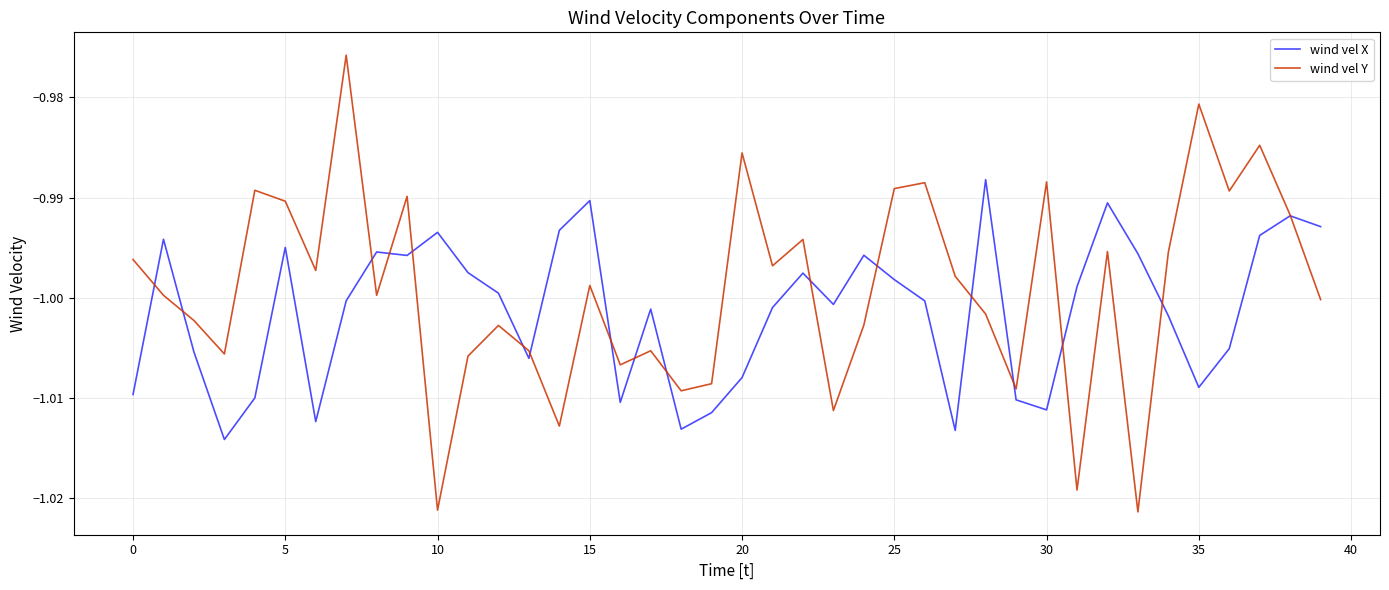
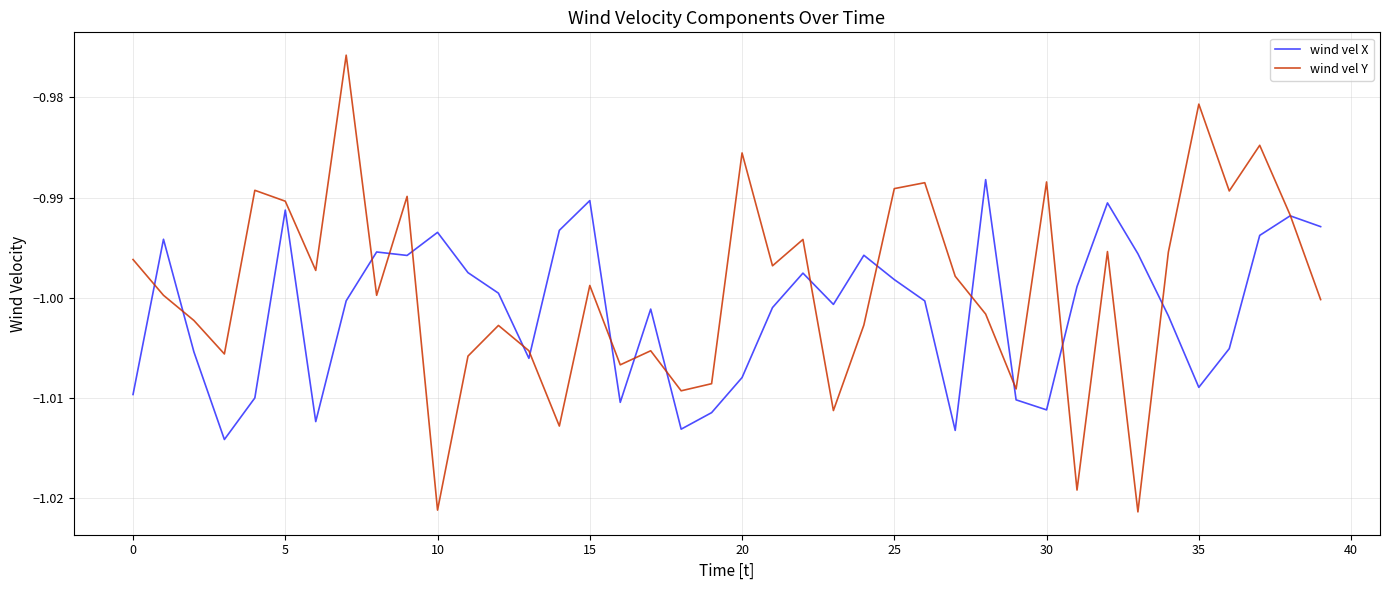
  {
    "wind vel X": {
      "0": -1.0097,
-     "5": -0.9950,
+     "5": -0.9913,
      "10": -0.9935,
      "15": -0.9903,
      "20": -1.0080,
      "25": -0.9982,
      "30": -1.0112,
      "35": -1.0089
    },
    "wind vel Y": {
      "0": -0.9962,
      "5": -0.9904,
      "10": -1.0212,
      "15": -0.9988,
      "20": -0.9856,
      "25": -0.9891,
      "30": -0.9884,
      "35": -0.9807
    }
  }
